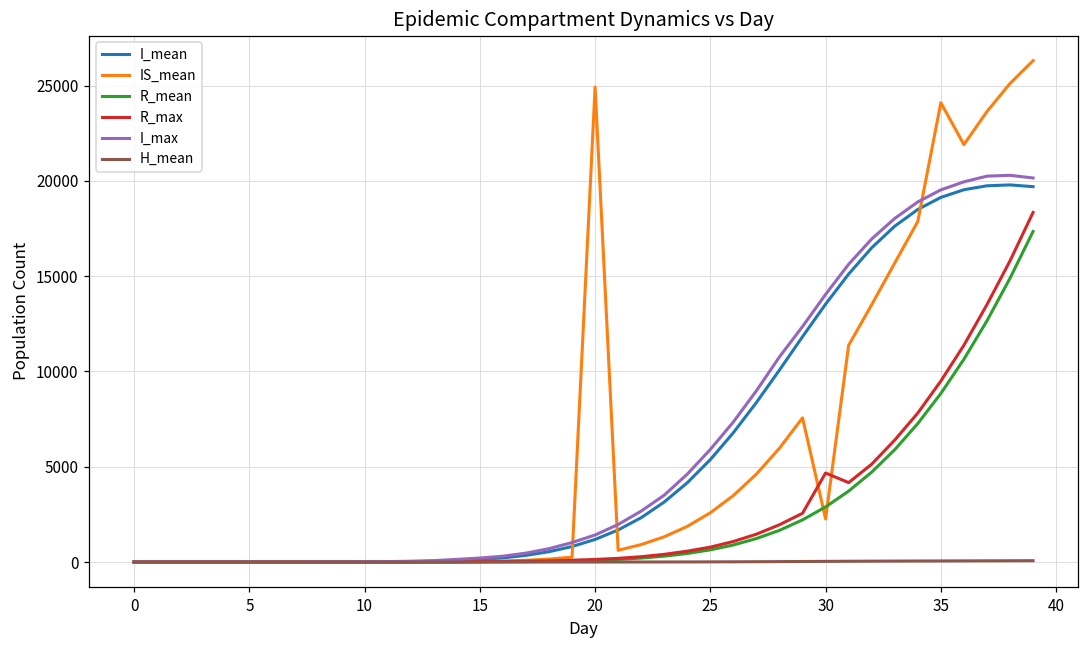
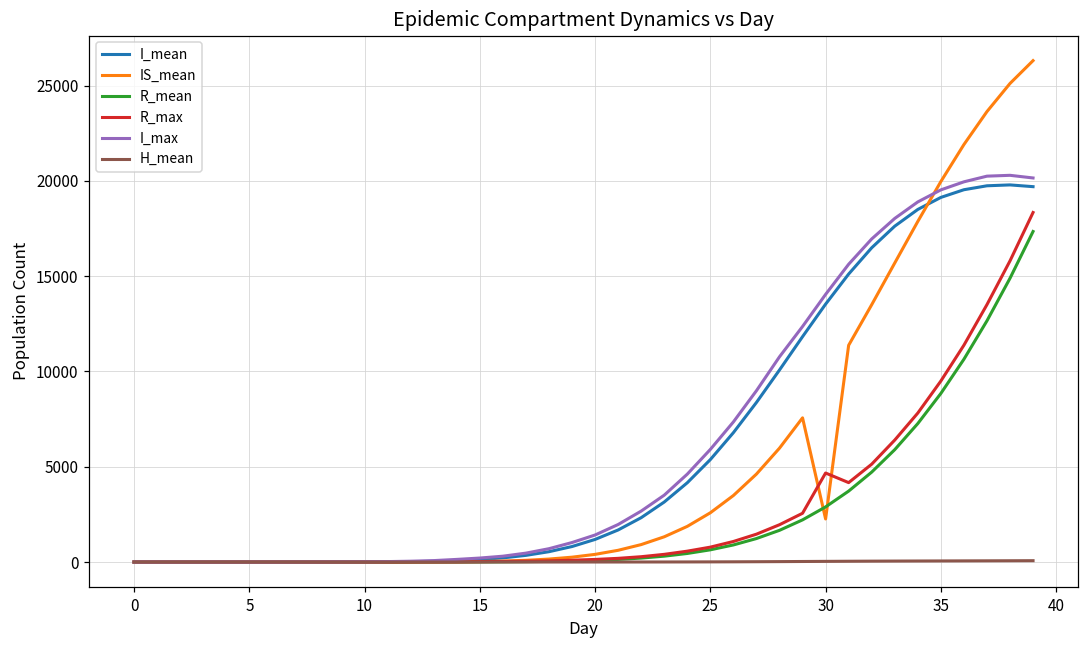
  {
    "I_mean": {
      "20": 1200,
      "25": 5400,
      "30": 13500,
      "35": 19100
    },
    "IS_mean": {
-     "20": 24900,
+     "20": 400,
      "25": 2600,
      "30": 2300,
-     "35": 24100
+     "35": 20000
    },
    "R_mean": {
      "30": 2900,
      "35": 8800
    },
    "R_max": {
      "30": 4700,
      "35": 9500
    },
    "I_max": {
      "20": 1400,
      "25": 5900,
      "30": 14000,
      "35": 19500
    },
    "H_mean": {
      "25": 0,
      "30": 0,
      "35": 100
    }
  }
